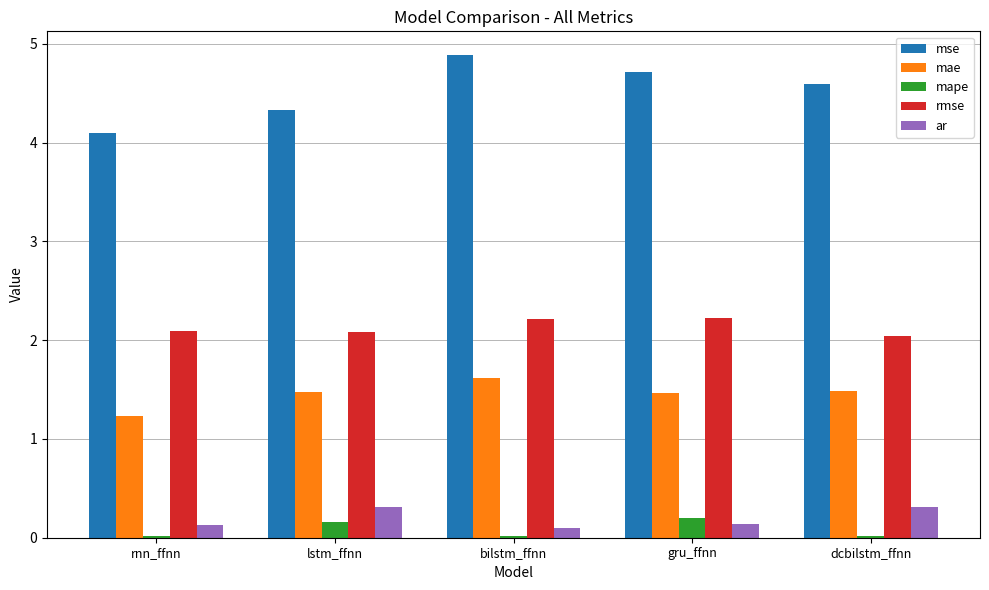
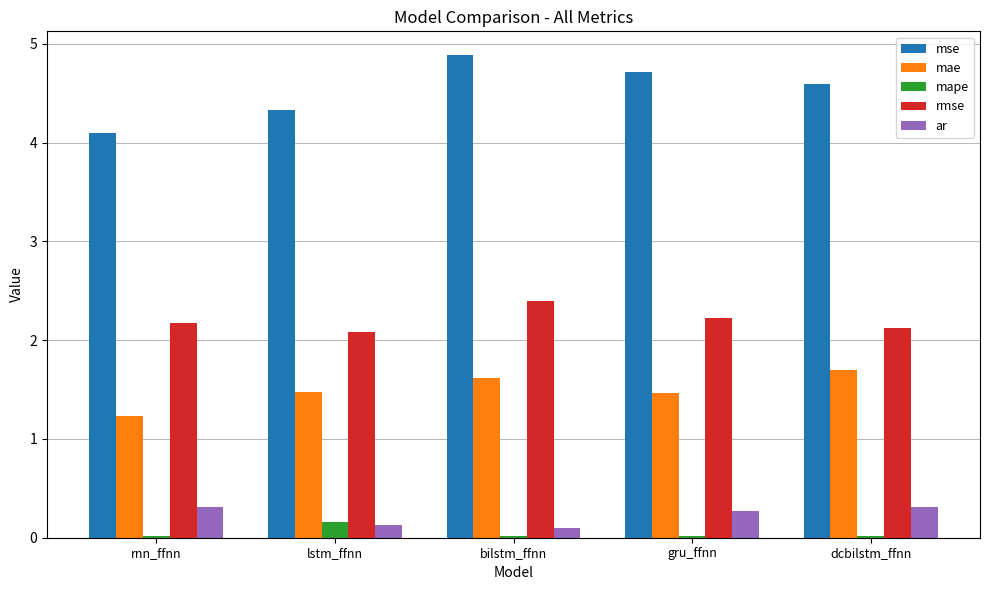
  {
    "mse": {
      "rnn_ffnn": 4.1,
      "lstm_ffnn": 4.3,
      "bilstm_ffnn": 4.9,
      "gru_ffnn": 4.7,
      "dcbilstm_ffnn": 4.6
    },
    "mae": {
      "rnn_ffnn": 1.2,
      "lstm_ffnn": 1.5,
      "bilstm_ffnn": 1.6,
      "gru_ffnn": 1.5,
-     "dcbilstm_ffnn": 1.5
+     "dcbilstm_ffnn": 1.7
    },
    "mape": {
      "lstm_ffnn": 0.2,
-     "gru_ffnn": 0.2
+     "gru_ffnn": 0.0
    },
    "rmse": {
-     "rnn_ffnn": 2.1,
+     "rnn_ffnn": 2.2,
      "lstm_ffnn": 2.1,
-     "bilstm_ffnn": 2.2,
+     "bilstm_ffnn": 2.4,
      "gru_ffnn": 2.2,
-     "dcbilstm_ffnn": 2.0
+     "dcbilstm_ffnn": 2.1
    },
    "ar": {
-     "rnn_ffnn": 0.1,
-     "lstm_ffnn": 0.3,
+     "rnn_ffnn": 0.3,
+     "lstm_ffnn": 0.1,
      "bilstm_ffnn": 0.1,
-     "gru_ffnn": 0.1,
+     "gru_ffnn": 0.3,
      "dcbilstm_ffnn": 0.3
    }
  }
